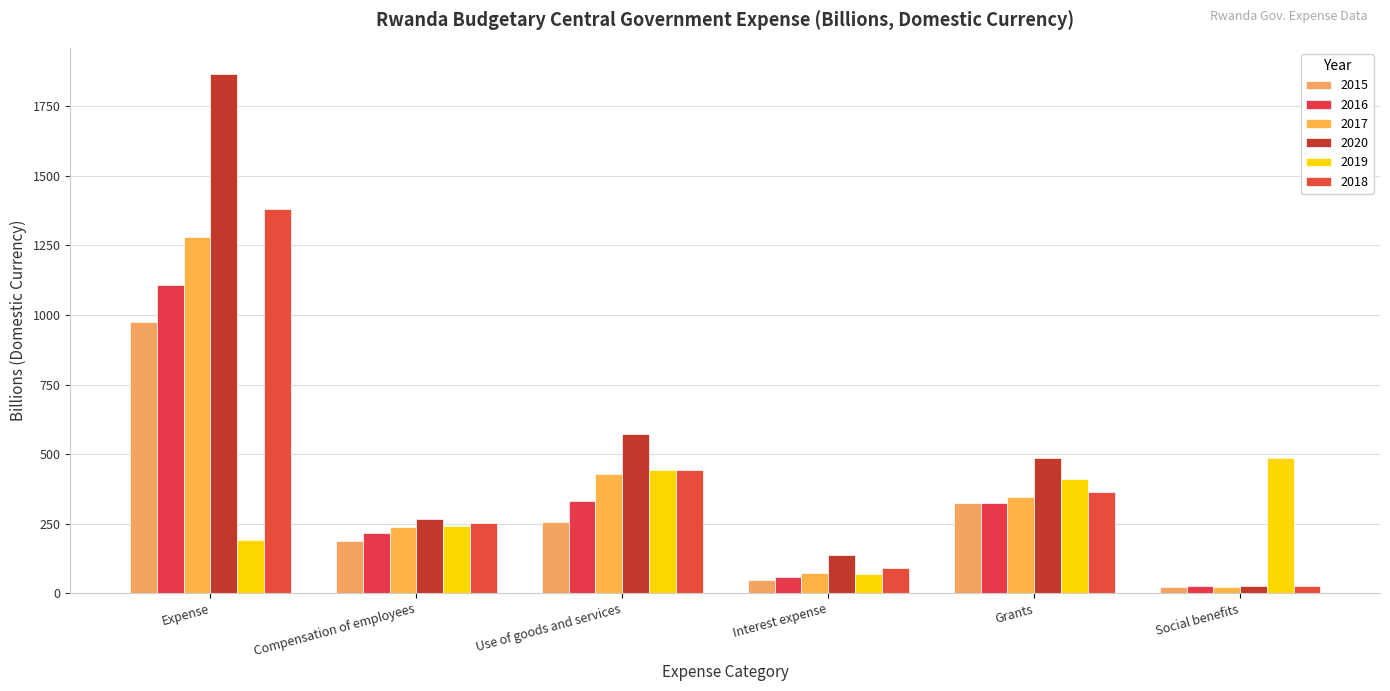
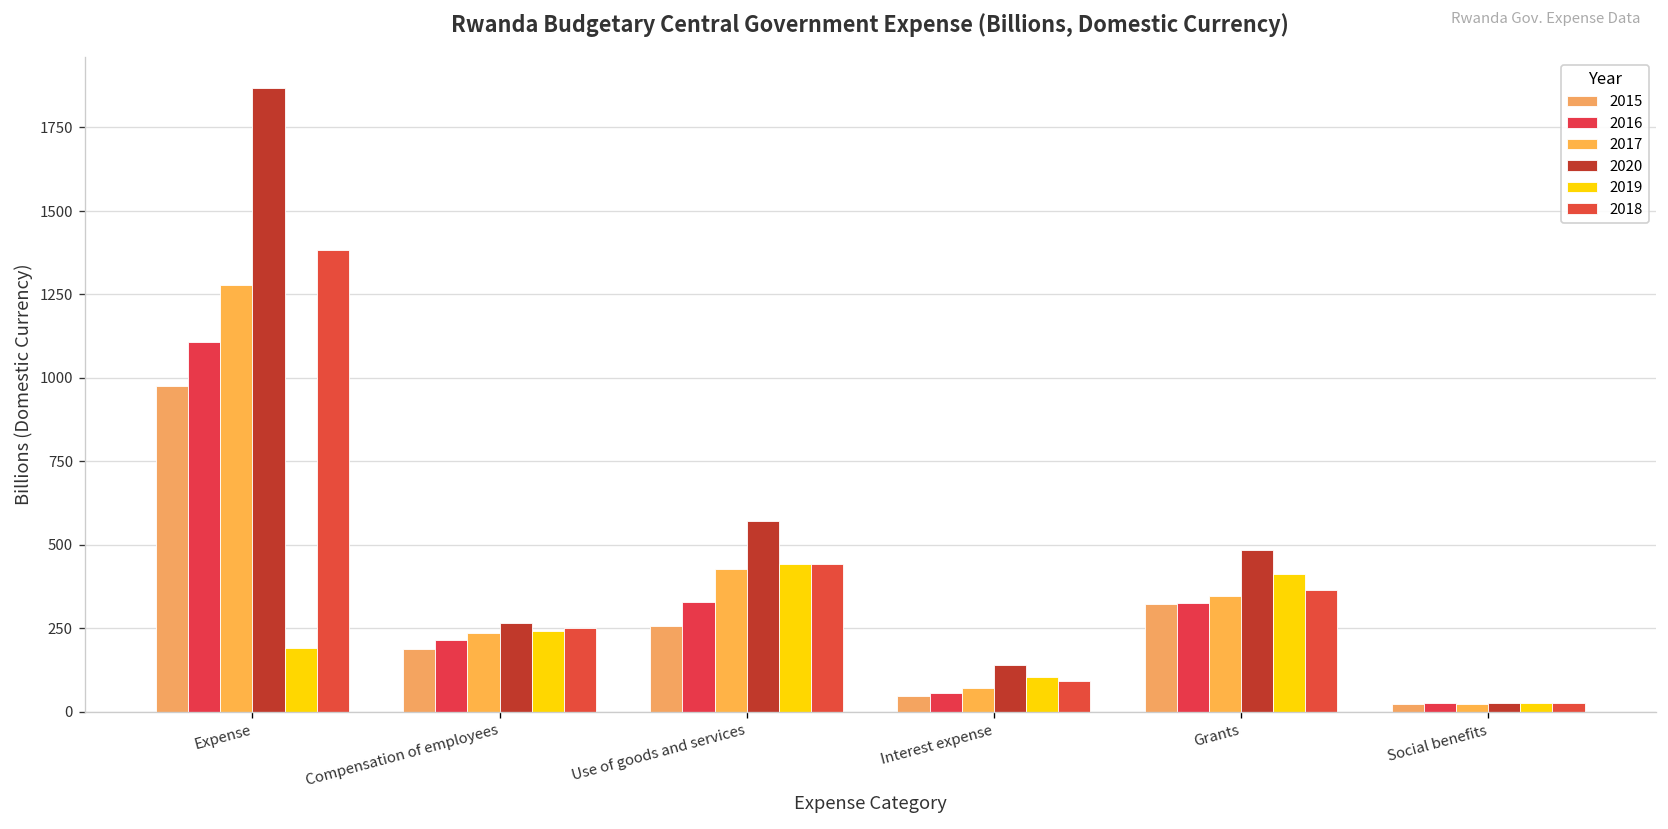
  {
    "2019": {
      "Expense": 190,
      "Compensation of employees": 240,
      "Use of goods and services": 440,
-     "Interest expense": 70,
+     "Interest expense": 100,
      "Grants": 410,
-     "Social benefits": 490
+     "Social benefits": 30
    }
  }
